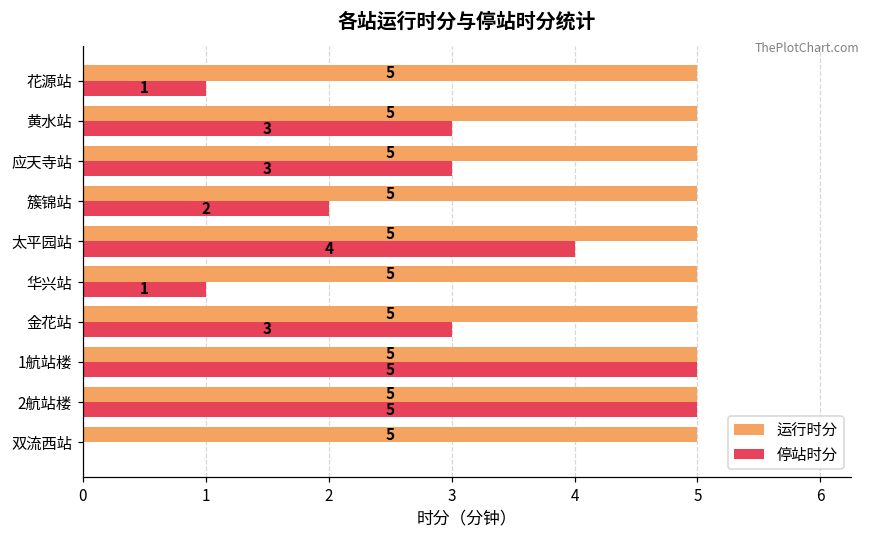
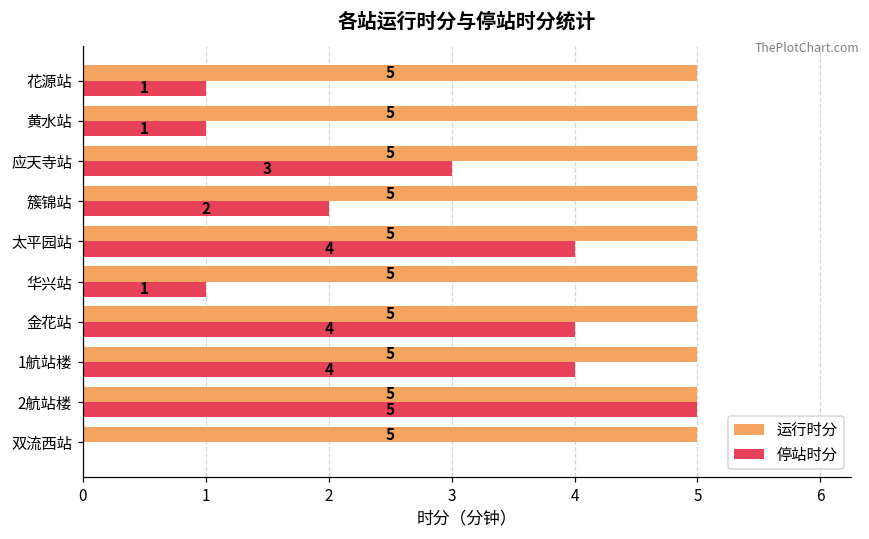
  {
    "运行时分": {
      "花源站": 5,
      "黄水站": 5,
      "应天寺站": 5,
      "簇锦站": 5,
      "太平园站": 5,
      "华兴站": 5,
      "金花站": 5,
      "1航站楼": 5,
      "2航站楼": 5,
      "双流西站": 5
    },
    "停站时分": {
      "花源站": 1,
-     "黄水站": 3,
+     "黄水站": 1,
      "应天寺站": 3,
      "簇锦站": 2,
      "太平园站": 4,
      "华兴站": 1,
-     "金花站": 3,
-     "1航站楼": 5,
+     "金花站": 4,
+     "1航站楼": 4,
      "2航站楼": 5
    }
  }
